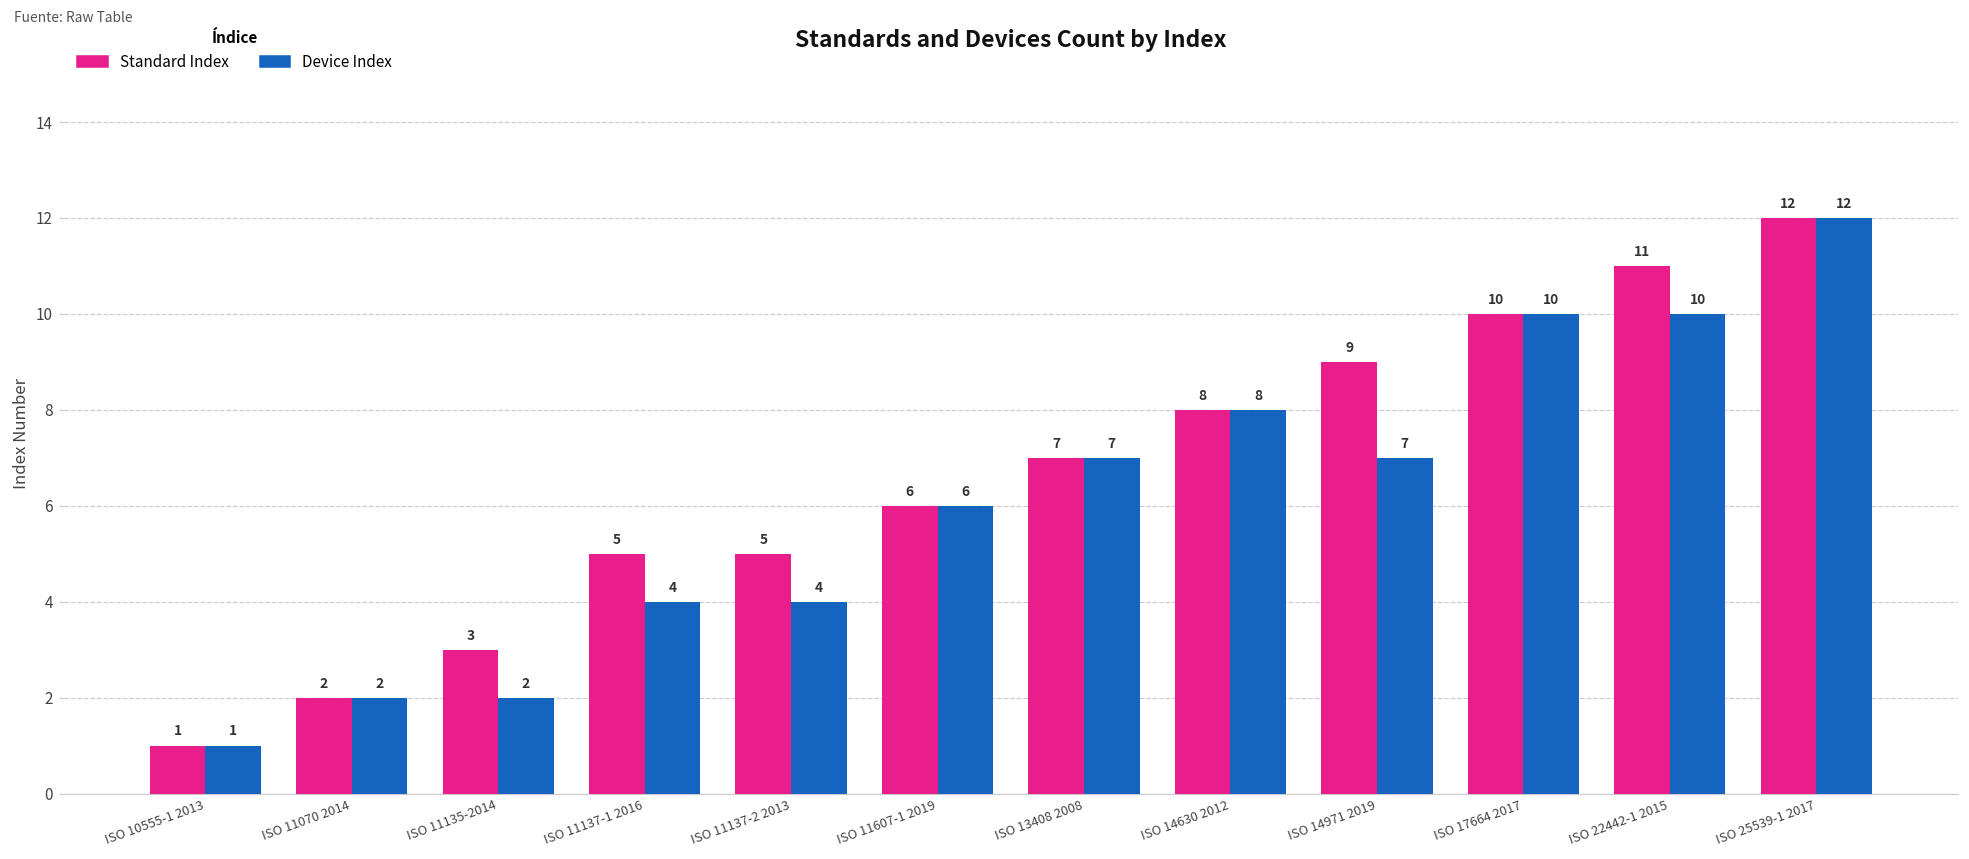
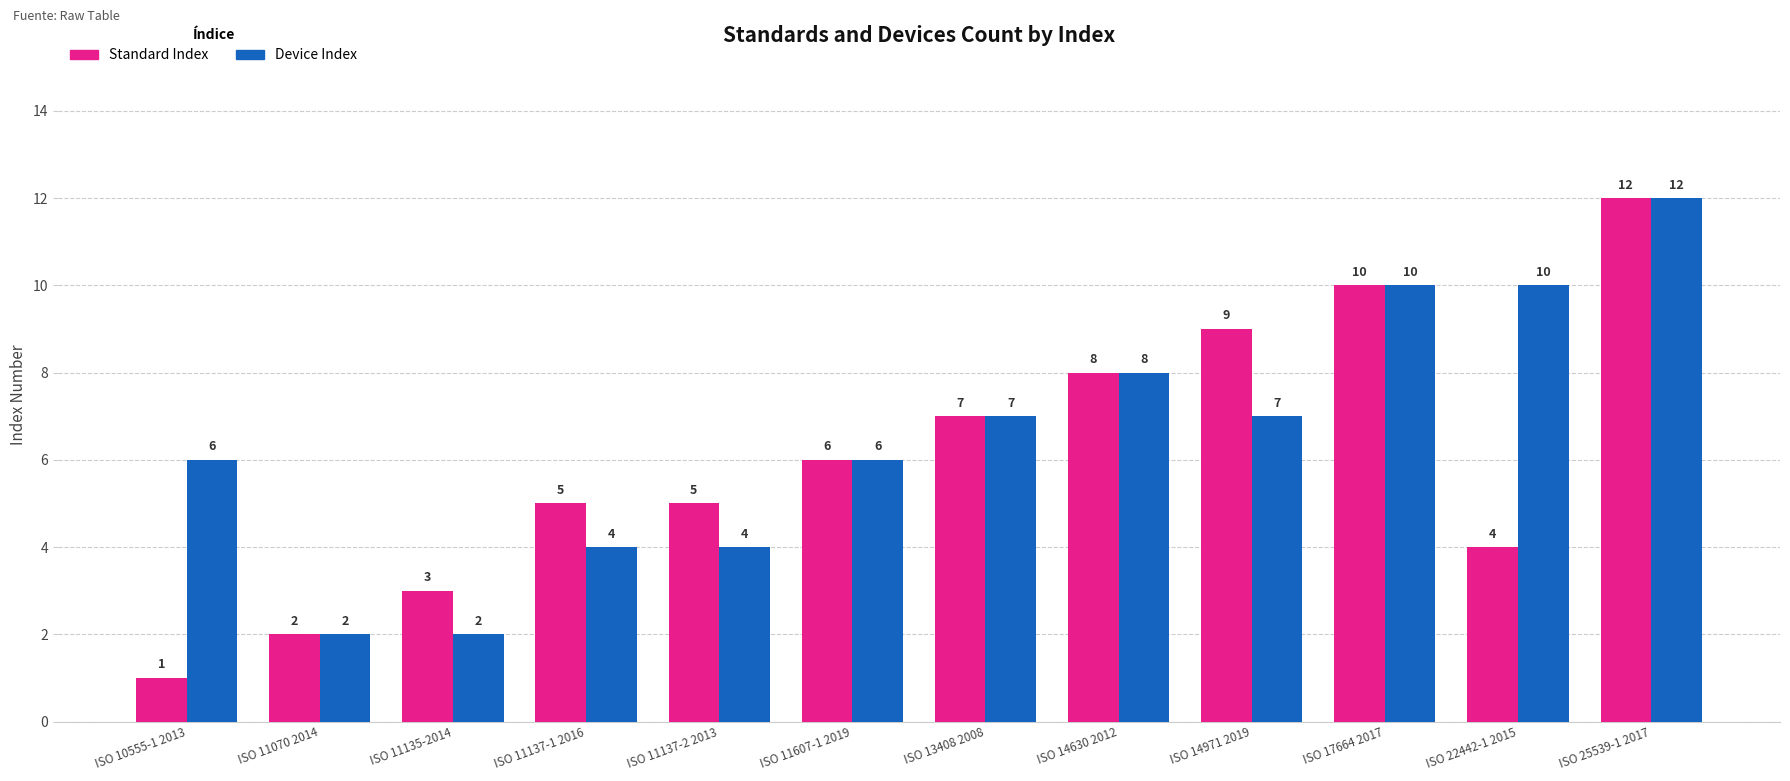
  {
    "Standard Index": {
      "ISO 10555-1 2013": 1,
      "ISO 11070 2014": 2,
      "ISO 11135-2014": 3,
      "ISO 11137-1 2016": 5,
      "ISO 11137-2 2013": 5,
      "ISO 11607-1 2019": 6,
      "ISO 13408 2008": 7,
      "ISO 14630 2012": 8,
      "ISO 14971 2019": 9,
      "ISO 17664 2017": 10,
-     "ISO 22442-1 2015": 11,
+     "ISO 22442-1 2015": 4,
      "ISO 25539-1 2017": 12
    },
    "Device Index": {
-     "ISO 10555-1 2013": 1,
+     "ISO 10555-1 2013": 6,
      "ISO 11070 2014": 2,
      "ISO 11135-2014": 2,
      "ISO 11137-1 2016": 4,
      "ISO 11137-2 2013": 4,
      "ISO 11607-1 2019": 6,
      "ISO 13408 2008": 7,
      "ISO 14630 2012": 8,
      "ISO 14971 2019": 7,
      "ISO 17664 2017": 10,
      "ISO 22442-1 2015": 10,
      "ISO 25539-1 2017": 12
    }
  }
